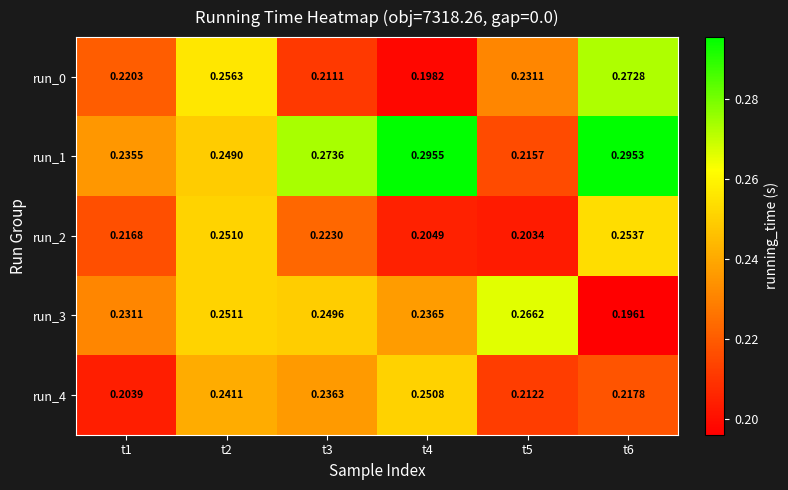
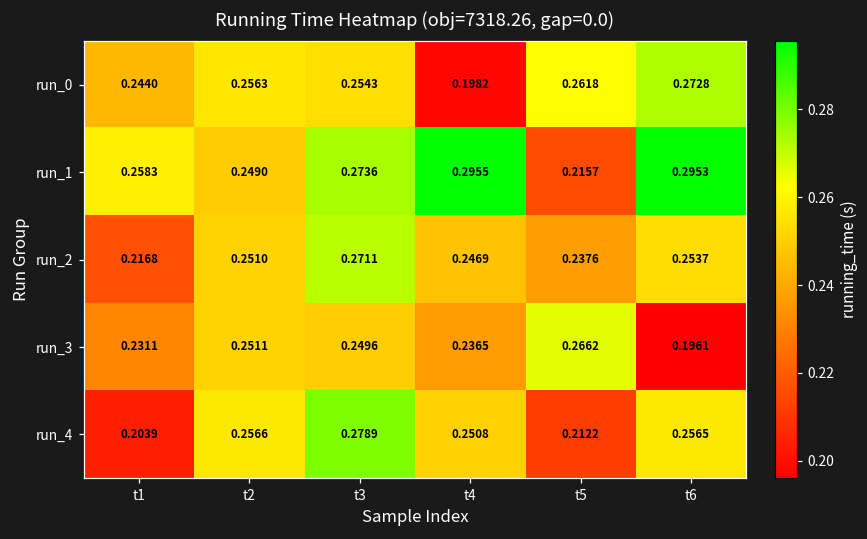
  {
    "run_0": {
-     "t1": 0.2203,
+     "t1": 0.2440,
      "t2": 0.2563,
-     "t3": 0.2111,
+     "t3": 0.2543,
      "t4": 0.1982,
-     "t5": 0.2311,
+     "t5": 0.2618,
      "t6": 0.2728
    },
    "run_1": {
-     "t1": 0.2355,
+     "t1": 0.2583,
      "t2": 0.2490,
      "t3": 0.2736,
      "t4": 0.2955,
      "t5": 0.2157,
      "t6": 0.2953
    },
    "run_2": {
      "t1": 0.2168,
      "t2": 0.2510,
-     "t3": 0.2230,
-     "t4": 0.2049,
-     "t5": 0.2034,
+     "t3": 0.2711,
+     "t4": 0.2469,
+     "t5": 0.2376,
      "t6": 0.2537
    },
    "run_3": {
      "t1": 0.2311,
      "t2": 0.2511,
      "t3": 0.2496,
      "t4": 0.2365,
      "t5": 0.2662,
      "t6": 0.1961
    },
    "run_4": {
      "t1": 0.2039,
-     "t2": 0.2411,
-     "t3": 0.2363,
+     "t2": 0.2566,
+     "t3": 0.2789,
      "t4": 0.2508,
      "t5": 0.2122,
-     "t6": 0.2178
+     "t6": 0.2565
    }
  }
